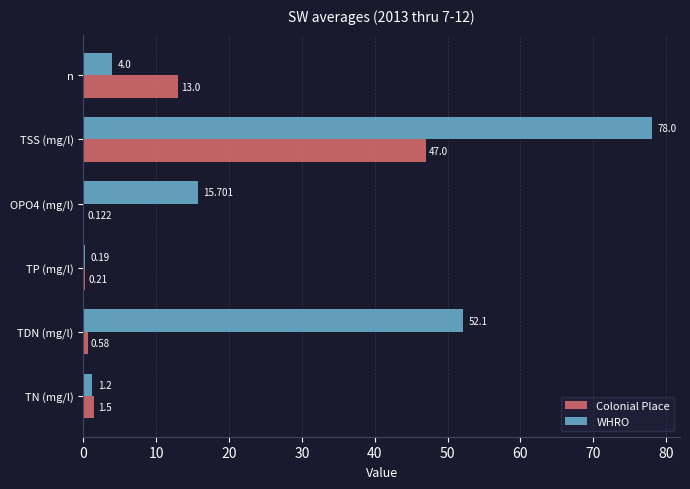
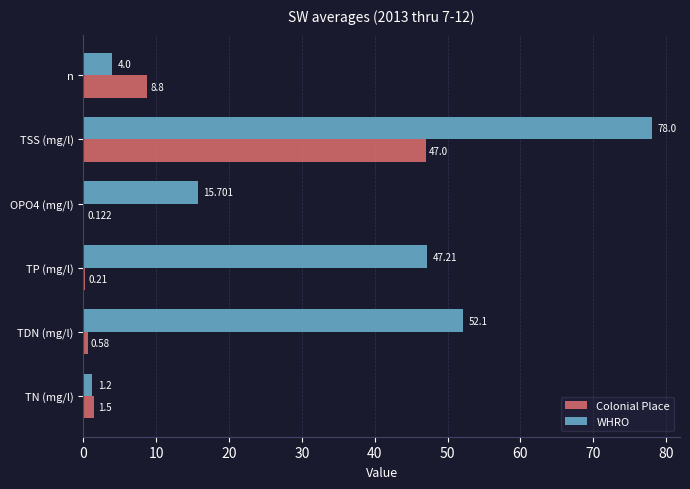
  {
    "Colonial Place": {
-     "n": 13.0,
+     "n": 8.8,
      "TSS (mg/l)": 47.0,
      "OPO4 (mg/l)": 0.122,
      "TP (mg/l)": 0.21,
      "TDN (mg/l)": 0.58,
      "TN (mg/l)": 1.5
    },
    "WHRO": {
      "n": 4.0,
      "TSS (mg/l)": 78.0,
      "OPO4 (mg/l)": 15.701,
-     "TP (mg/l)": 0.19,
+     "TP (mg/l)": 47.21,
      "TDN (mg/l)": 52.1,
      "TN (mg/l)": 1.2
    }
  }
